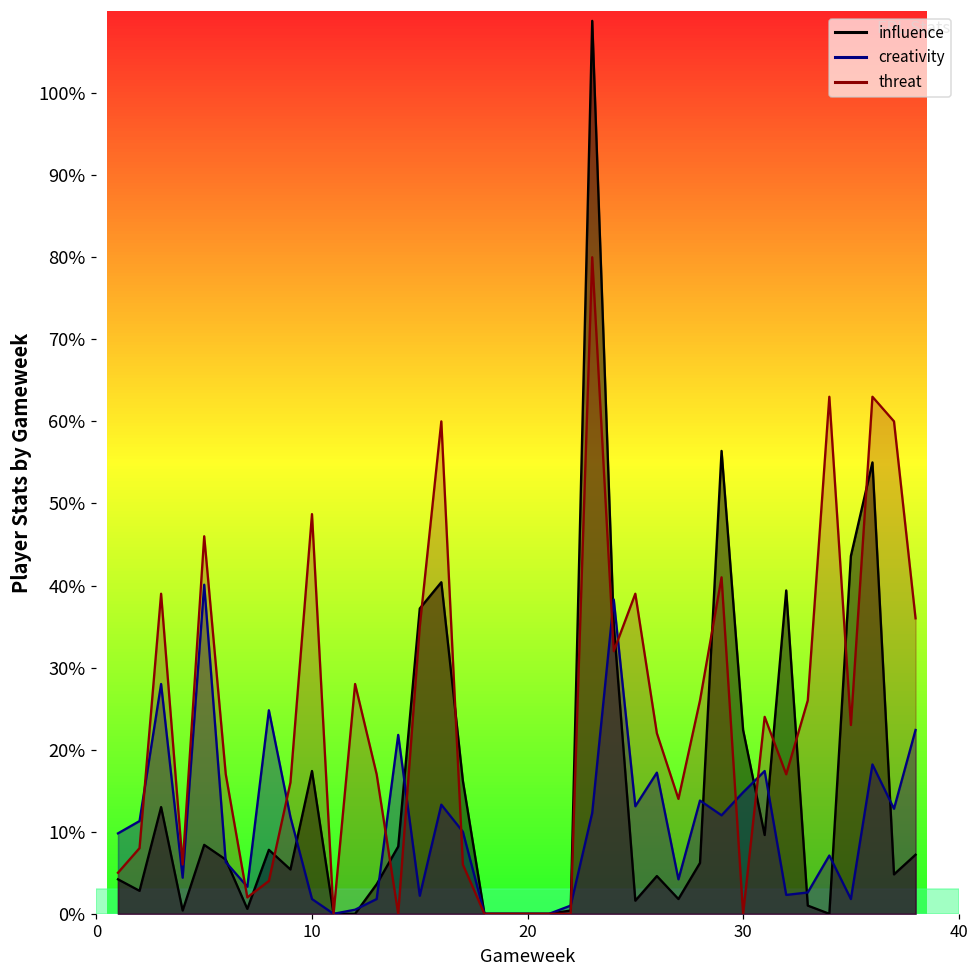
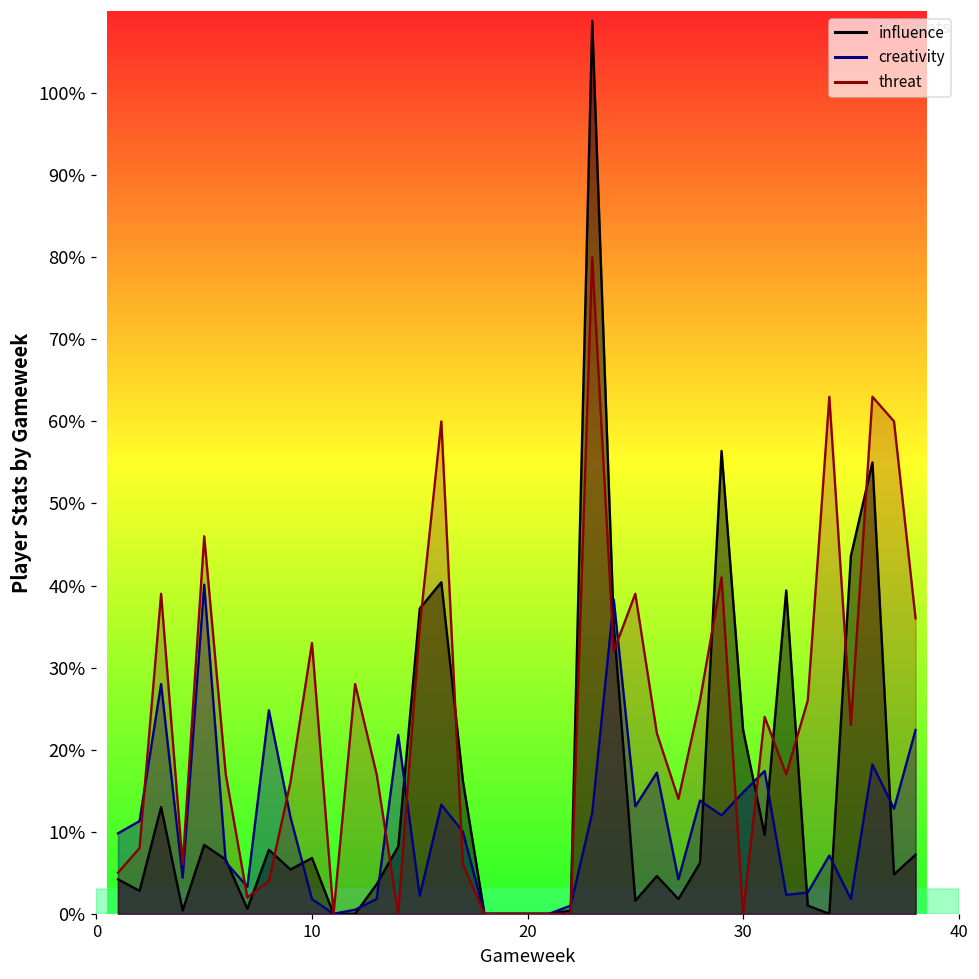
  {
    "influence": {
-     "10": "17%",
+     "10": "7%",
      "30": "22%"
    },
    "creativity": {
      "30": "15%"
    },
    "threat": {
-     "10": "49%"
+     "10": "33%"
    }
  }
